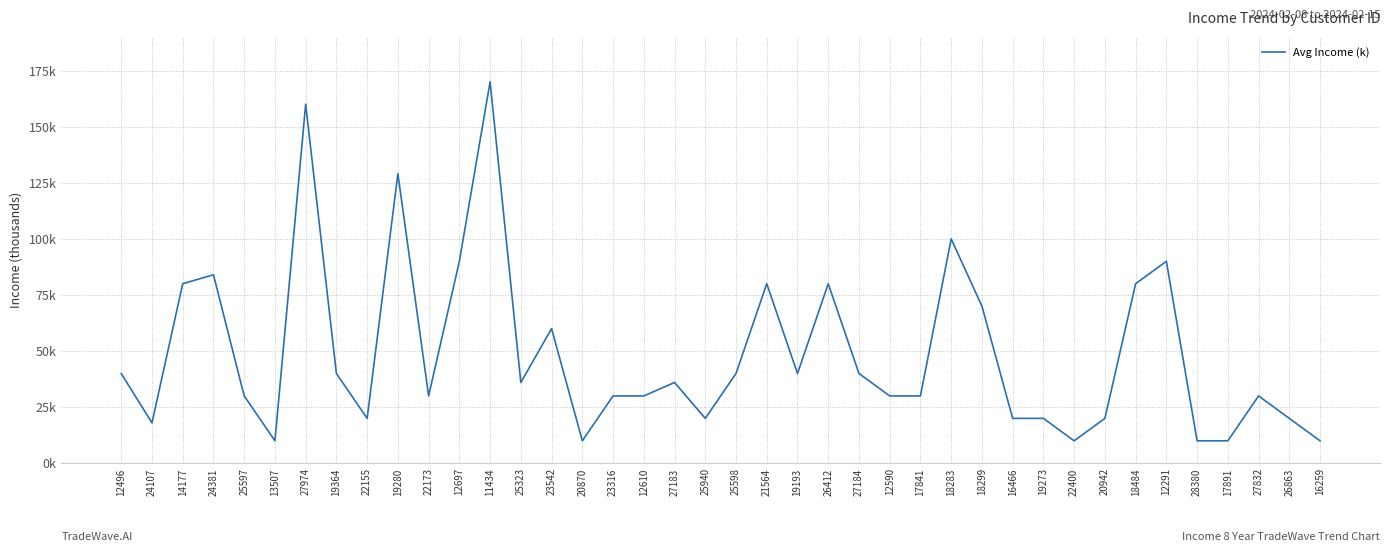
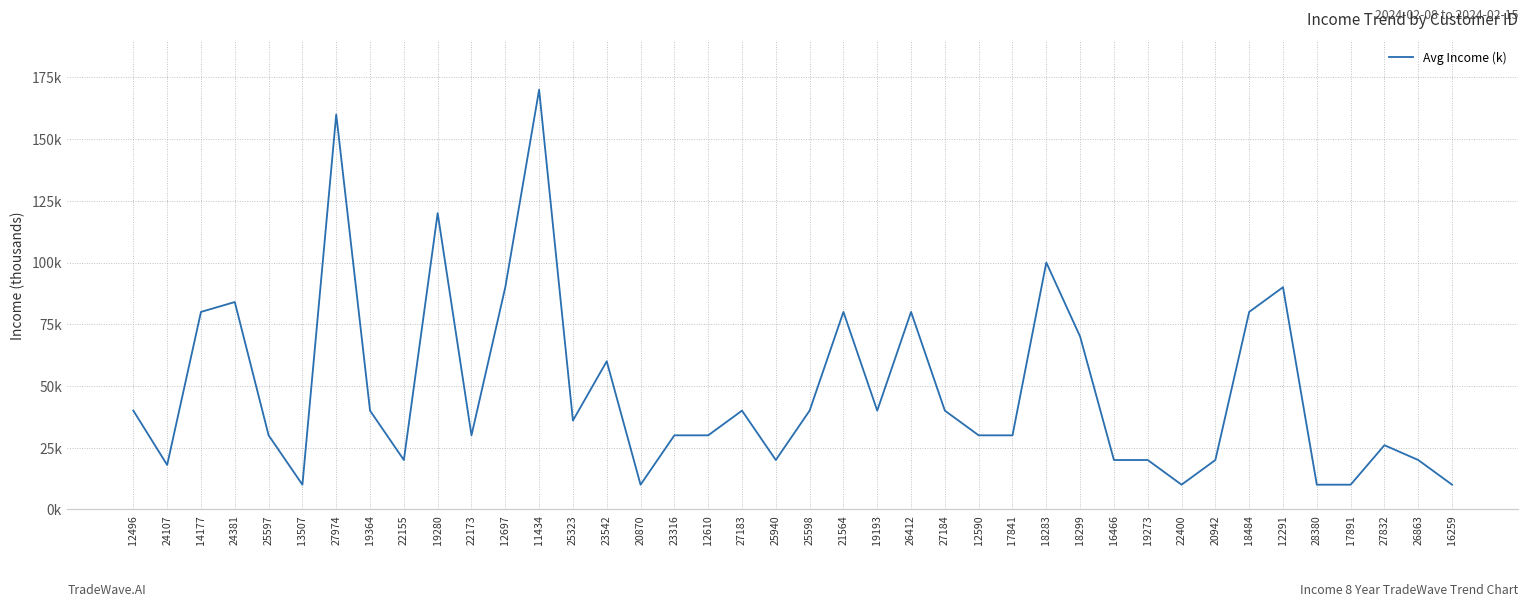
  {
    "12496": 40000,
    "24107": 18000,
    "14177": 80000,
    "24381": 84000,
    "25597": 30000,
    "13507": 10000,
    "27974": 160000,
    "19364": 40000,
    "22155": 20000,
-   "19280": 129000,
+   "19280": 120000,
    "22173": 30000,
    "12697": 90000,
    "11434": 170000,
    "25323": 36000,
    "23542": 60000,
    "20870": 10000,
    "23316": 30000,
    "12610": 30000,
-   "27183": 36000,
+   "27183": 40000,
    "25940": 20000,
    "25598": 40000,
    "21564": 80000,
    "19193": 40000,
    "26412": 80000,
    "27184": 40000,
    "12590": 30000,
    "17841": 30000,
    "18283": 100000,
    "18299": 70000,
    "16466": 20000,
    "19273": 20000,
    "22400": 10000,
    "20942": 20000,
    "18484": 80000,
    "12291": 90000,
    "28380": 10000,
    "17891": 10000,
-   "27832": 30000,
+   "27832": 26000,
    "26863": 20000,
    "16259": 10000
  }
